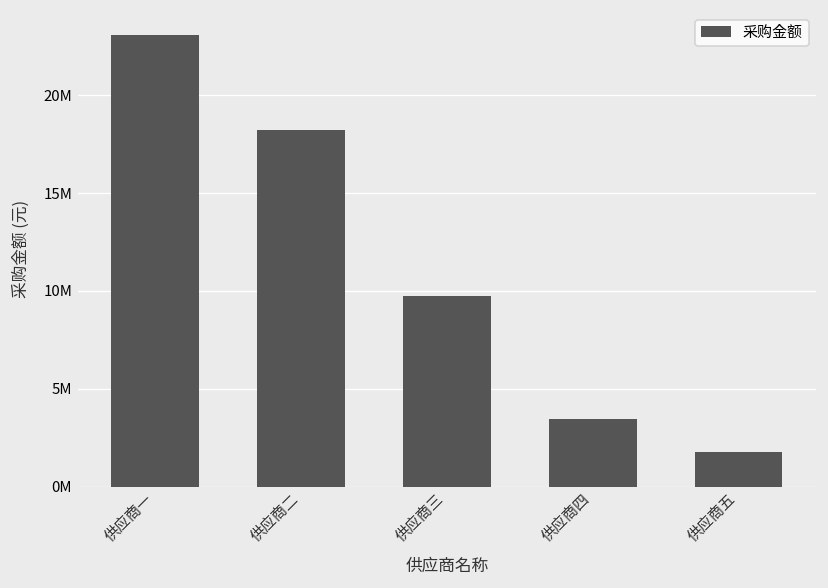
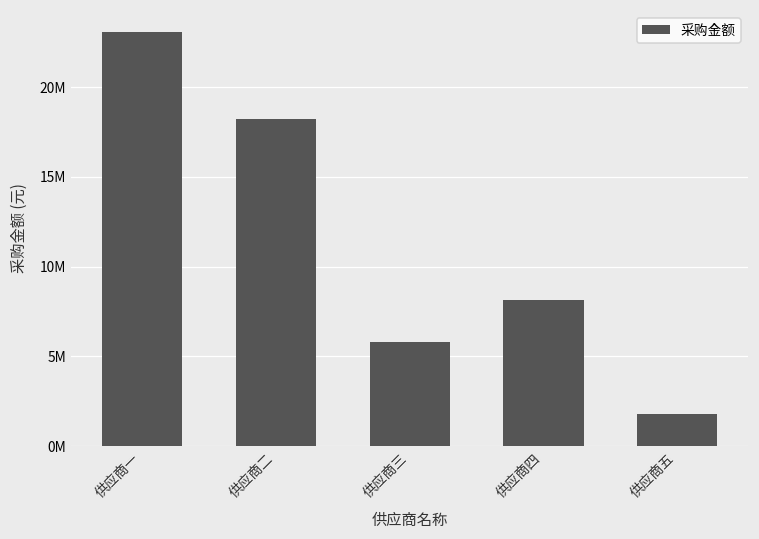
  {
    "供应商一": 23100000,
    "供应商二": 18200000,
-   "供应商三": 9800000,
-   "供应商四": 3400000,
+   "供应商三": 5800000,
+   "供应商四": 8200000,
    "供应商五": 1800000
  }
